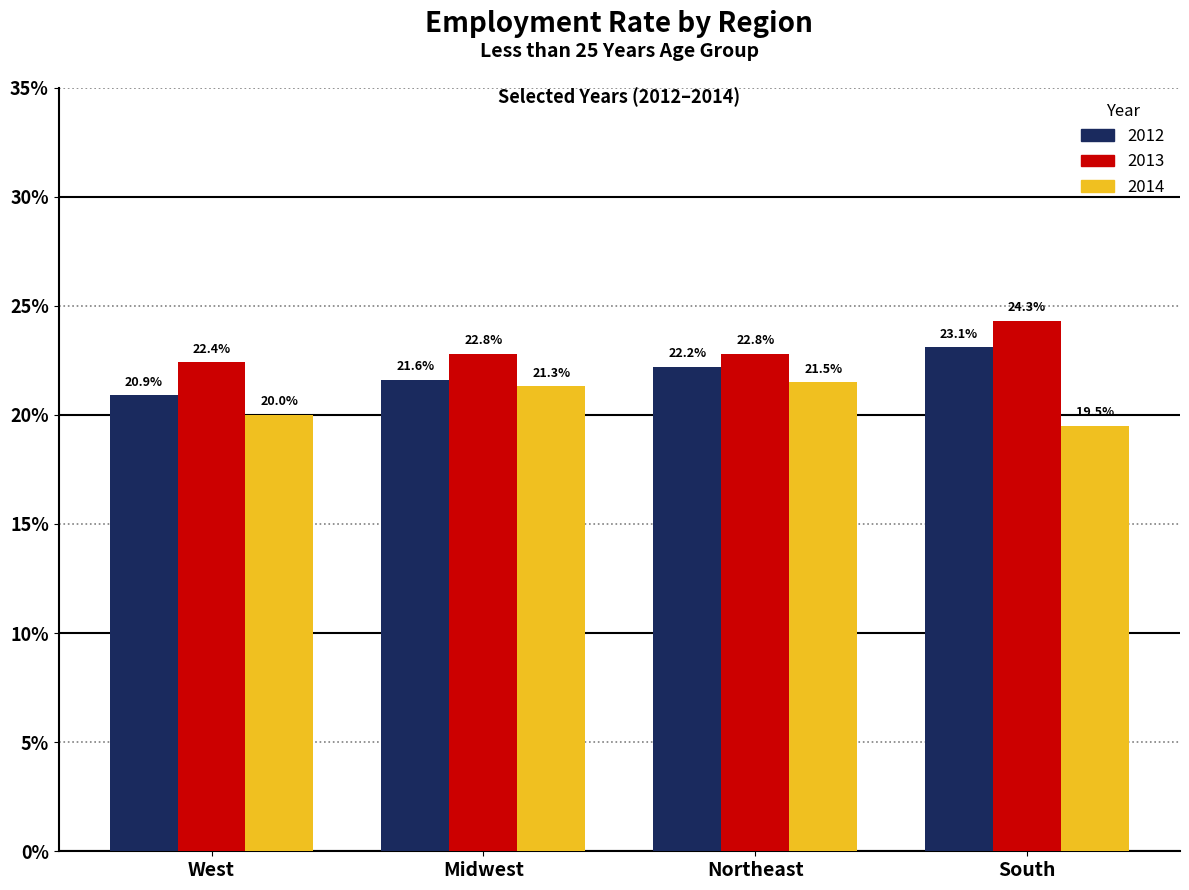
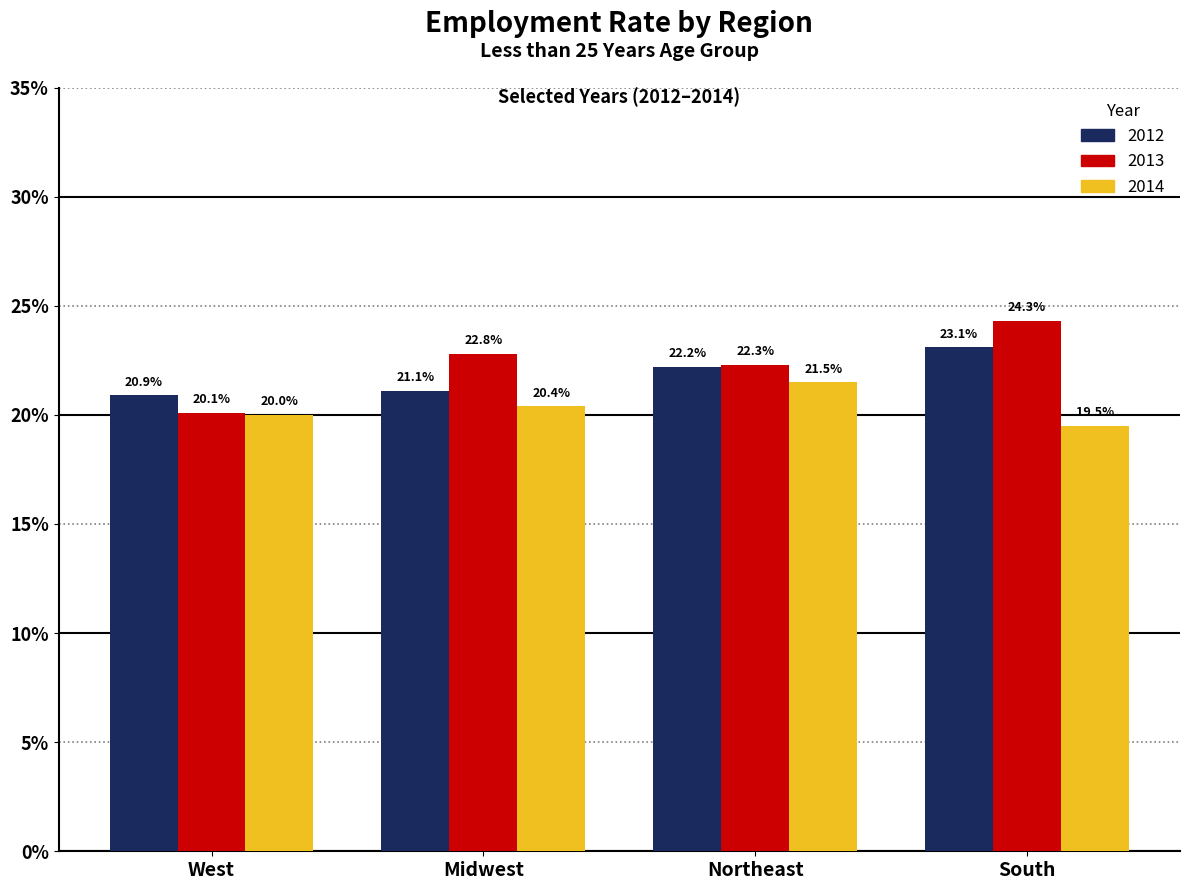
  {
    "2012": {
      "West": "20.9%",
-     "Midwest": "21.6%",
+     "Midwest": "21.1%",
      "Northeast": "22.2%",
      "South": "23.1%"
    },
    "2013": {
-     "West": "22.4%",
+     "West": "20.1%",
      "Midwest": "22.8%",
-     "Northeast": "22.8%",
+     "Northeast": "22.3%",
      "South": "24.3%"
    },
    "2014": {
      "West": "20.0%",
-     "Midwest": "21.3%",
+     "Midwest": "20.4%",
      "Northeast": "21.5%",
      "South": "19.5%"
    }
  }
